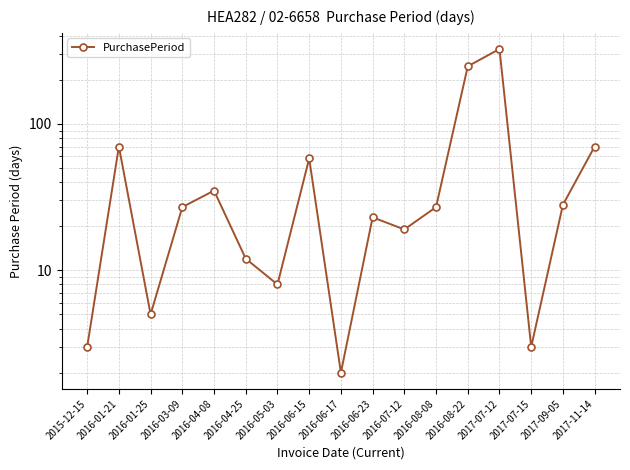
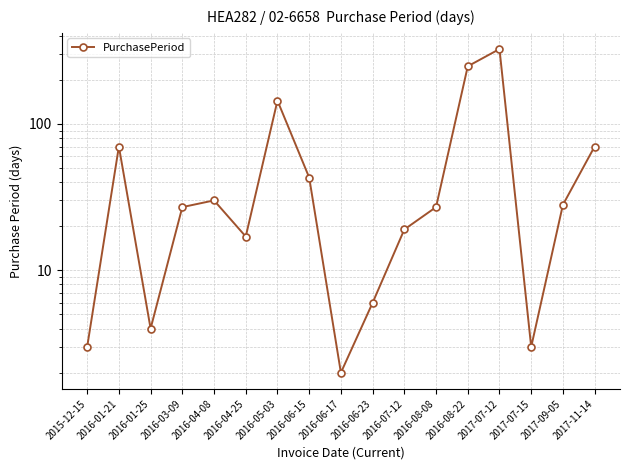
  {
    "2015-12-15": 3,
    "2016-01-21": 70,
-   "2016-01-25": 5,
+   "2016-01-25": 4,
    "2016-03-09": 27,
-   "2016-04-08": 35,
-   "2016-04-25": 12,
-   "2016-05-03": 8,
-   "2016-06-15": 58,
+   "2016-04-08": 30,
+   "2016-04-25": 17,
+   "2016-05-03": 140,
+   "2016-06-15": 43,
    "2016-06-17": 2,
-   "2016-06-23": 23,
+   "2016-06-23": 6,
    "2016-07-12": 19,
    "2016-08-08": 27,
    "2016-08-22": 250,
    "2017-07-12": 320,
    "2017-07-15": 3,
    "2017-09-05": 28,
    "2017-11-14": 70
  }
